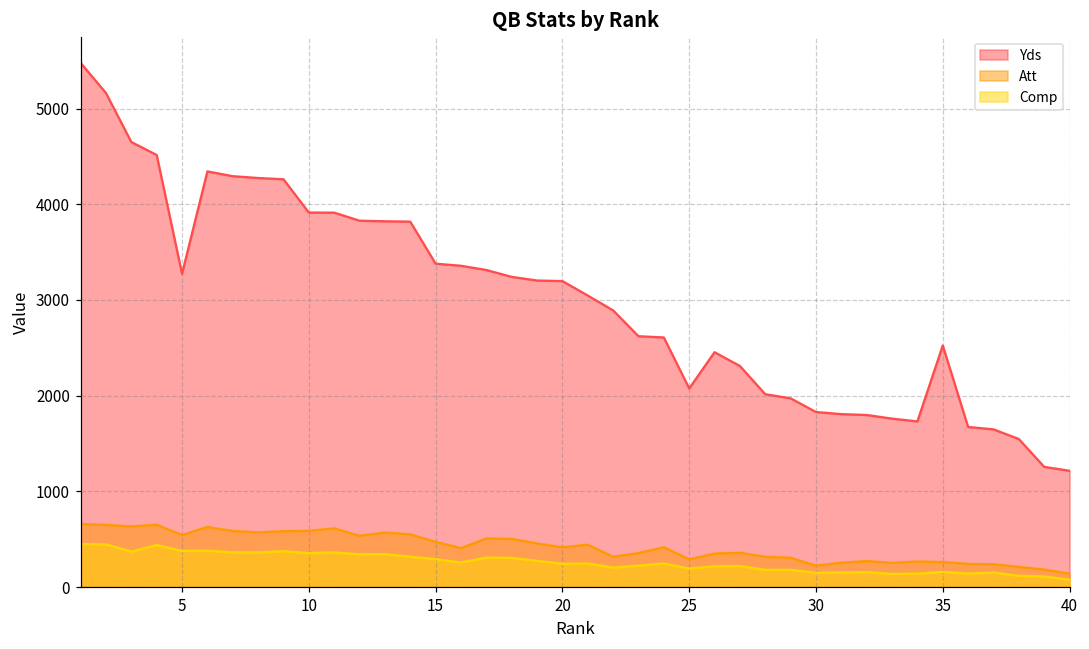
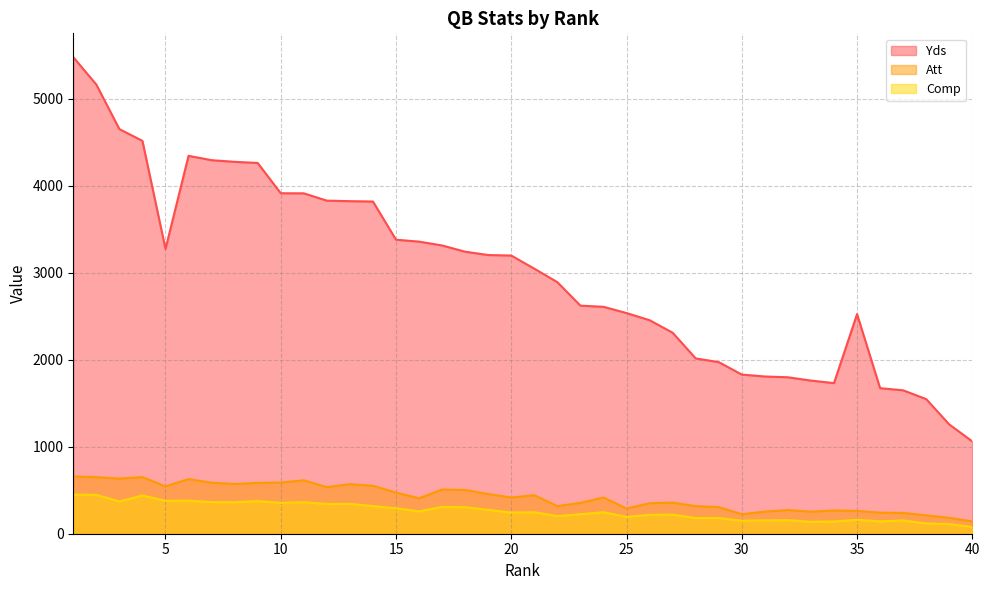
  {
    "Yds": {
      "5": 3300,
      "10": 3900,
      "15": 3400,
      "20": 3200,
-     "25": 2100,
+     "25": 2500,
      "30": 1800,
      "35": 2500,
-     "40": 1200
+     "40": 1100
    }
  }
